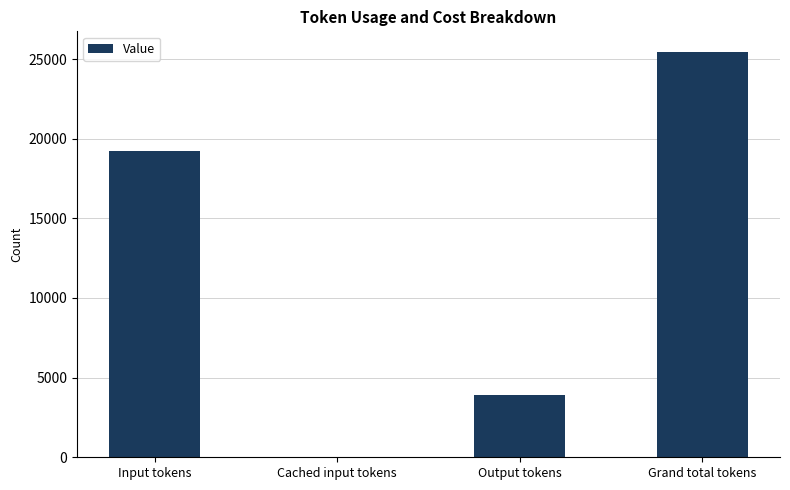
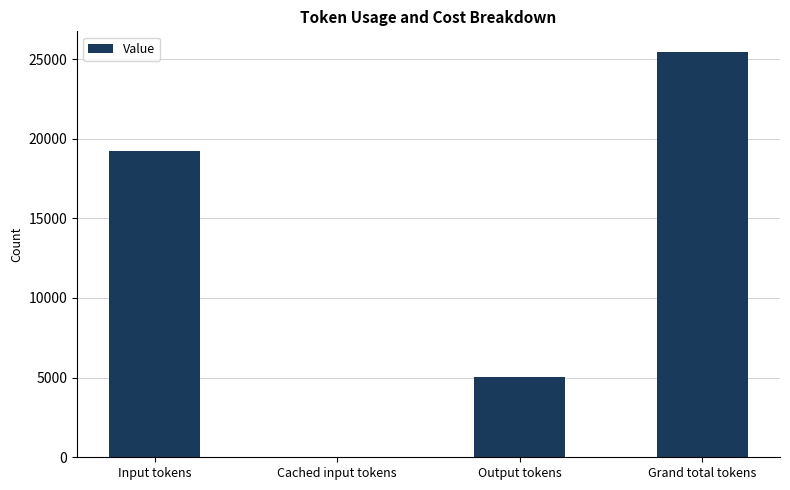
  {
    "Input tokens": 19200,
    "Cached input tokens": 0,
-   "Output tokens": 3900,
+   "Output tokens": 5000,
    "Grand total tokens": 25500
  }
